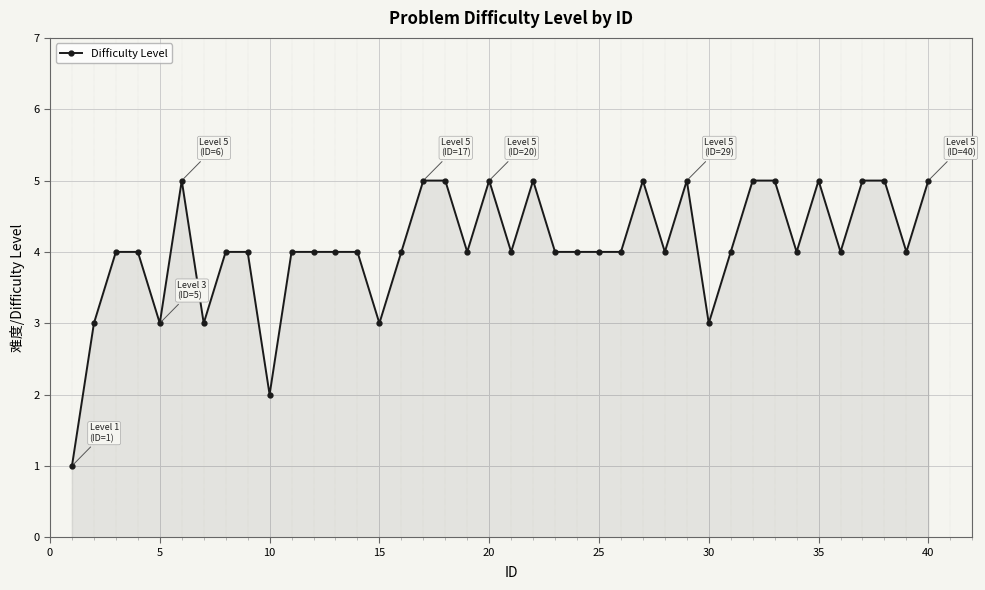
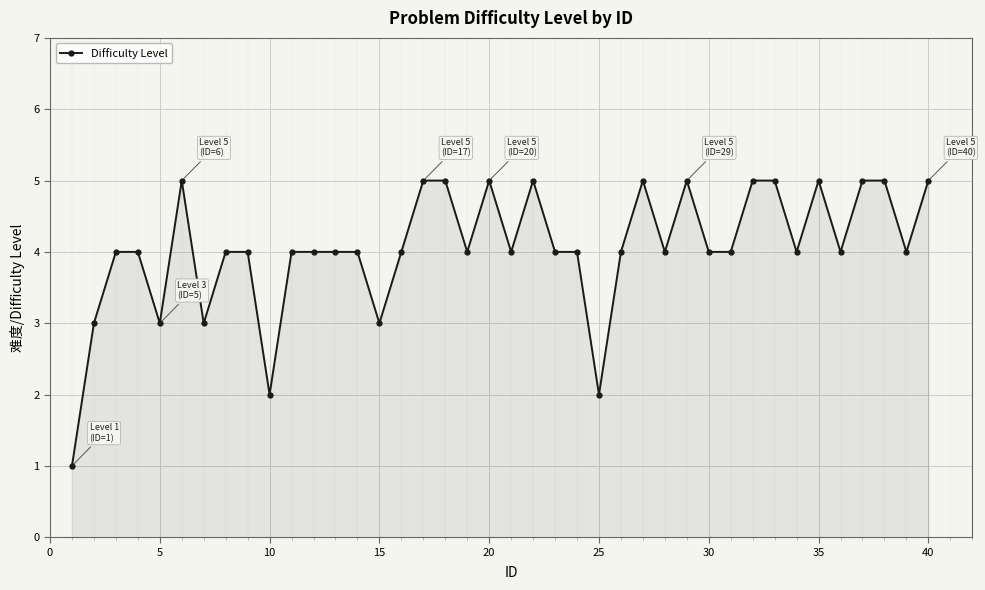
  {
    "10": 2,
    "15": 3,
-   "25": 4,
-   "30": 3,
+   "25": 2,
+   "30": 4,
    "35": 5
  }
